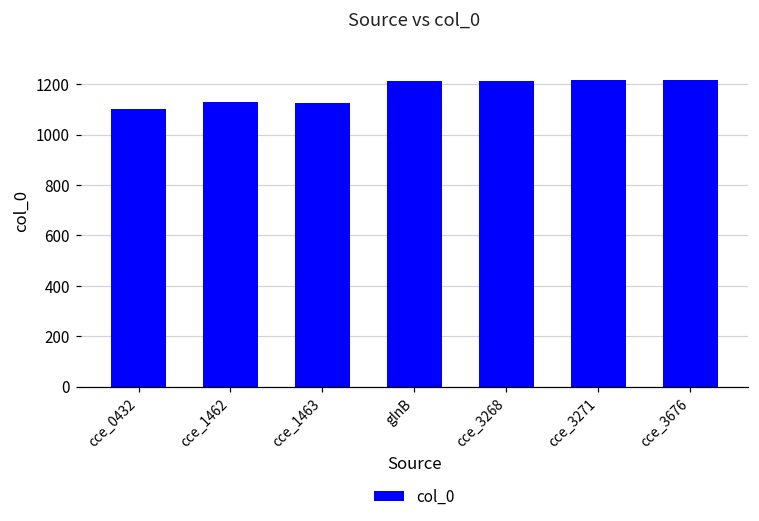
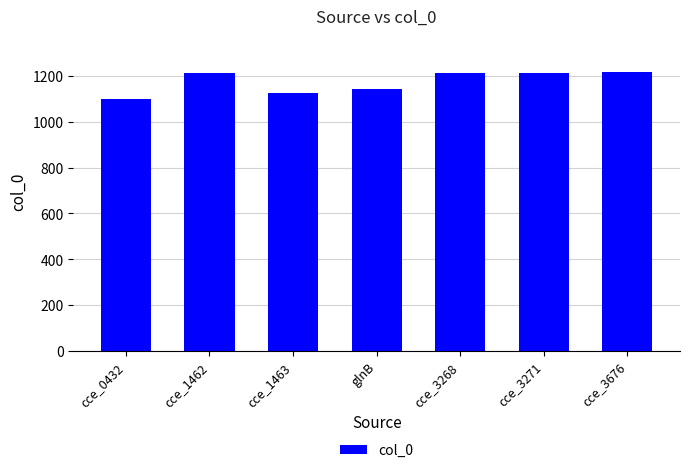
  {
    "cce_0432": 1100,
-   "cce_1462": 1130,
+   "cce_1462": 1210,
    "cce_1463": 1130,
-   "glnB": 1210,
+   "glnB": 1140,
    "cce_3268": 1210,
    "cce_3271": 1220,
    "cce_3676": 1220
  }
